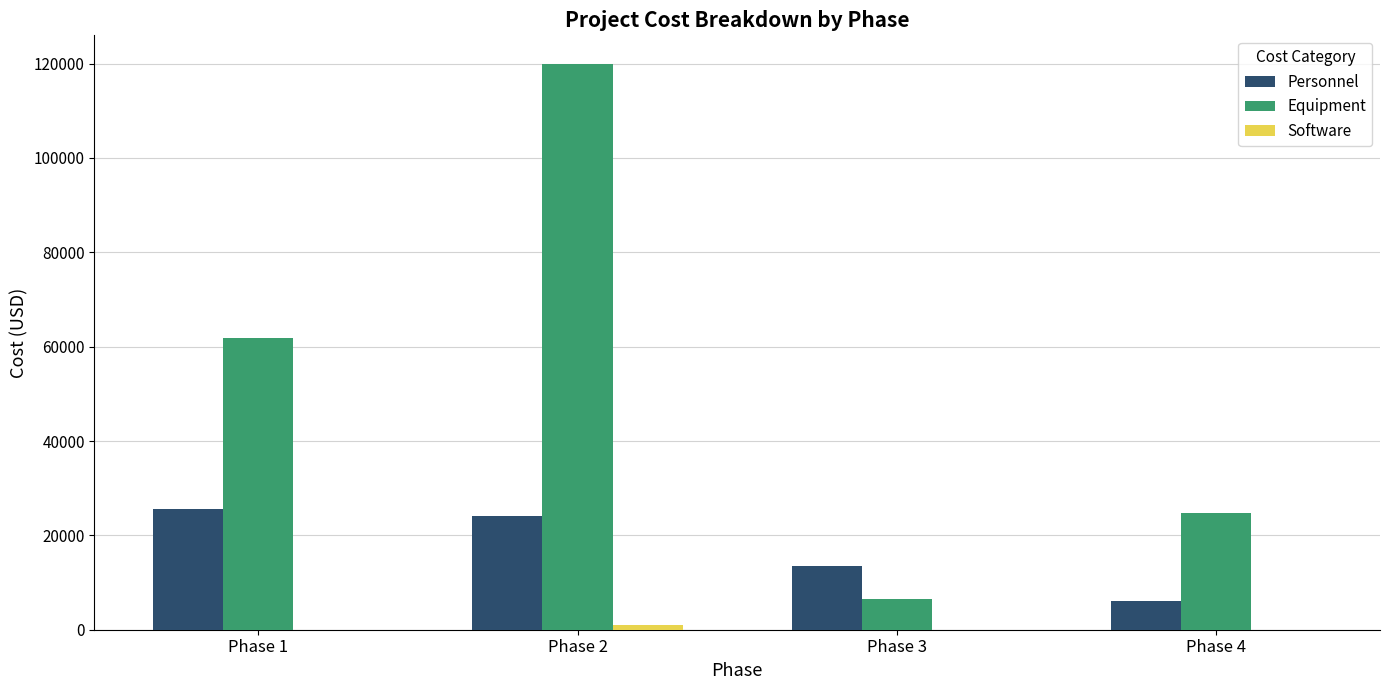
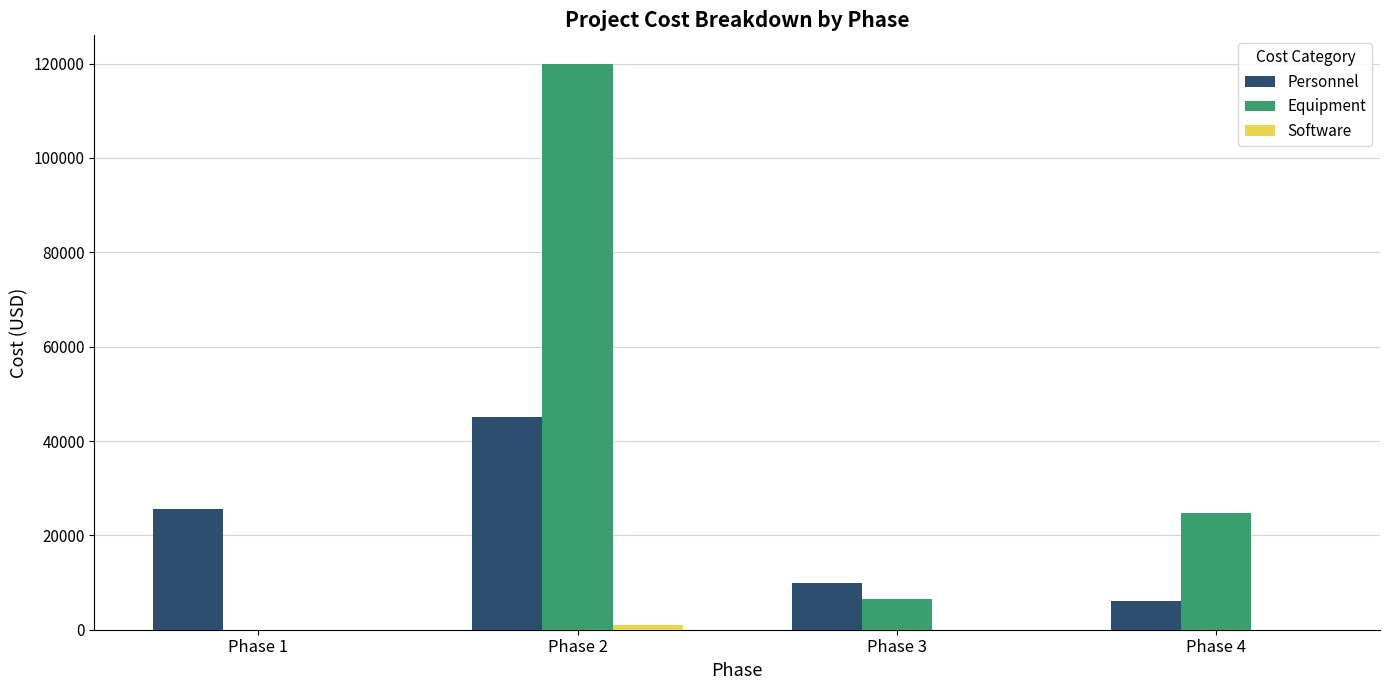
  {
    "Personnel": {
      "Phase 1": 26000,
-     "Phase 2": 24000,
-     "Phase 3": 14000,
+     "Phase 2": 45000,
+     "Phase 3": 10000,
      "Phase 4": 6000
    },
    "Equipment": {
-     "Phase 1": 62000,
+     "Phase 1": 0,
      "Phase 2": 120000,
      "Phase 3": 6000,
      "Phase 4": 25000
    },
    "Software": {
      "Phase 1": 0,
      "Phase 2": 1000,
      "Phase 3": 0,
      "Phase 4": 0
    }
  }
